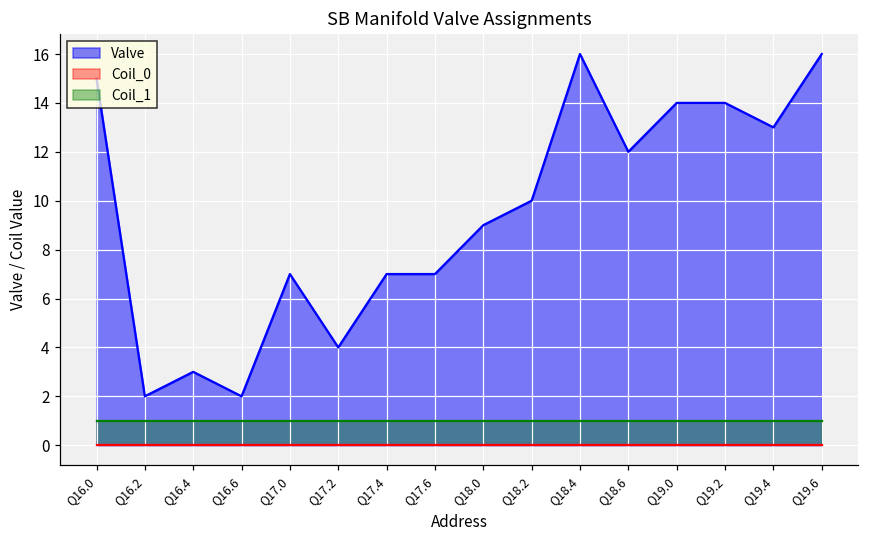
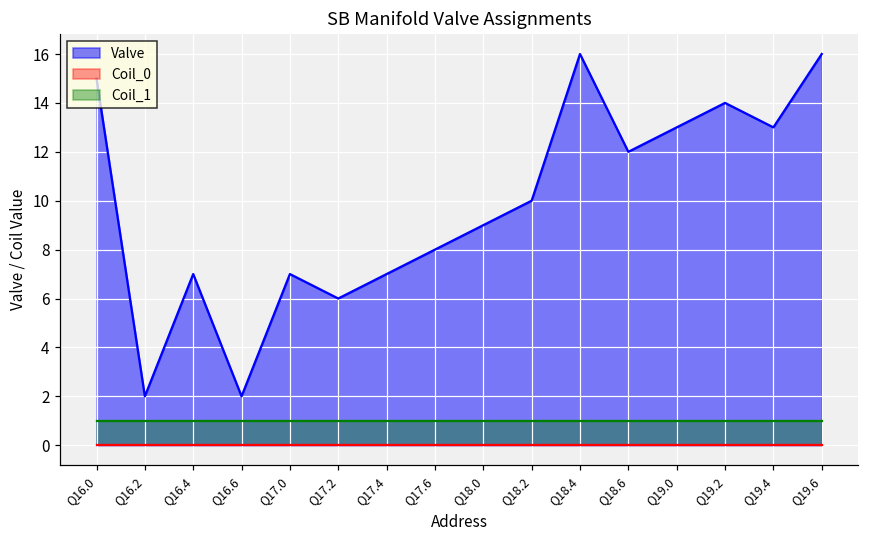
  {
    "Valve": {
      "Q16.2": 2,
-     "Q16.4": 3,
+     "Q16.4": 7,
      "Q16.6": 2,
      "Q17.0": 7,
-     "Q17.2": 4,
+     "Q17.2": 6,
      "Q17.4": 7,
-     "Q17.6": 7,
+     "Q17.6": 8,
      "Q18.0": 9,
      "Q18.2": 10,
      "Q18.4": 16,
      "Q18.6": 12,
-     "Q19.0": 14,
+     "Q19.0": 13,
      "Q19.2": 14,
      "Q19.4": 13,
      "Q19.6": 16
    },
    "Coil_0": {
      "Q16.0": 0,
      "Q16.2": 0,
      "Q16.4": 0,
      "Q16.6": 0,
      "Q17.0": 0,
      "Q17.2": 0,
      "Q17.4": 0,
      "Q17.6": 0,
      "Q18.0": 0,
      "Q18.2": 0,
      "Q18.4": 0,
      "Q18.6": 0,
      "Q19.0": 0,
      "Q19.2": 0,
      "Q19.4": 0,
      "Q19.6": 0
    },
    "Coil_1": {
      "Q16.0": 1,
      "Q16.2": 1,
      "Q16.4": 1,
      "Q16.6": 1,
      "Q17.0": 1,
      "Q17.2": 1,
      "Q17.4": 1,
      "Q17.6": 1,
      "Q18.0": 1,
      "Q18.2": 1,
      "Q18.4": 1,
      "Q18.6": 1,
      "Q19.0": 1,
      "Q19.2": 1,
      "Q19.4": 1,
      "Q19.6": 1
    }
  }
